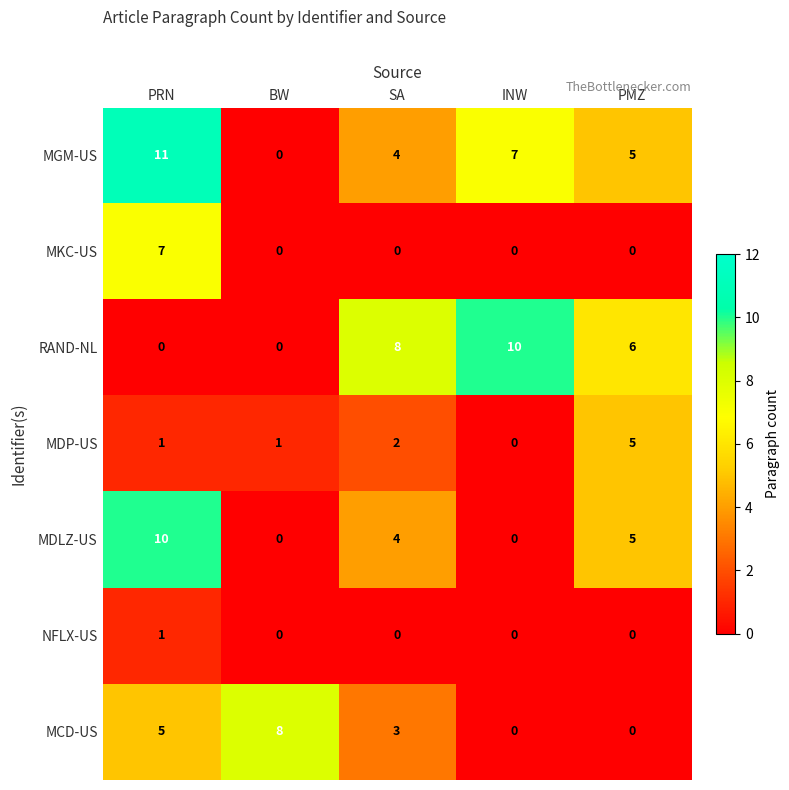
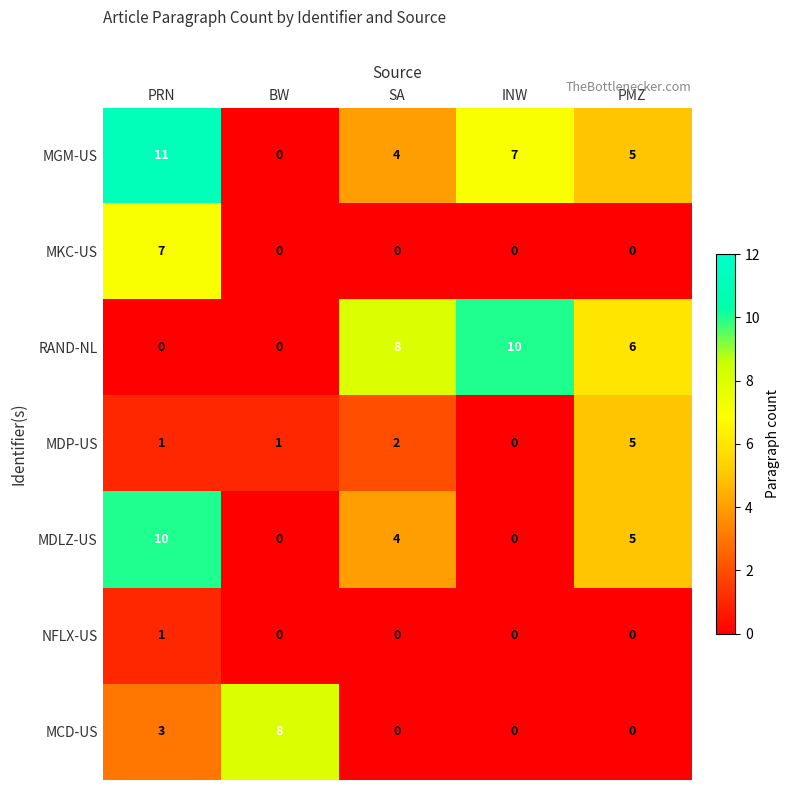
  {
    "MGM-US": {
      "PRN": 11,
      "BW": 0,
      "SA": 4,
      "INW": 7,
      "PMZ": 5
    },
    "MKC-US": {
      "PRN": 7,
      "BW": 0,
      "SA": 0,
      "INW": 0,
      "PMZ": 0
    },
    "RAND-NL": {
      "PRN": 0,
      "BW": 0,
      "SA": 8,
      "INW": 10,
      "PMZ": 6
    },
    "MDP-US": {
      "PRN": 1,
      "BW": 1,
      "SA": 2,
      "INW": 0,
      "PMZ": 5
    },
    "MDLZ-US": {
      "PRN": 10,
      "BW": 0,
      "SA": 4,
      "INW": 0,
      "PMZ": 5
    },
    "NFLX-US": {
      "PRN": 1,
      "BW": 0,
      "SA": 0,
      "INW": 0,
      "PMZ": 0
    },
    "MCD-US": {
-     "PRN": 5,
+     "PRN": 3,
      "BW": 8,
-     "SA": 3,
+     "SA": 0,
      "INW": 0,
      "PMZ": 0
    }
  }
